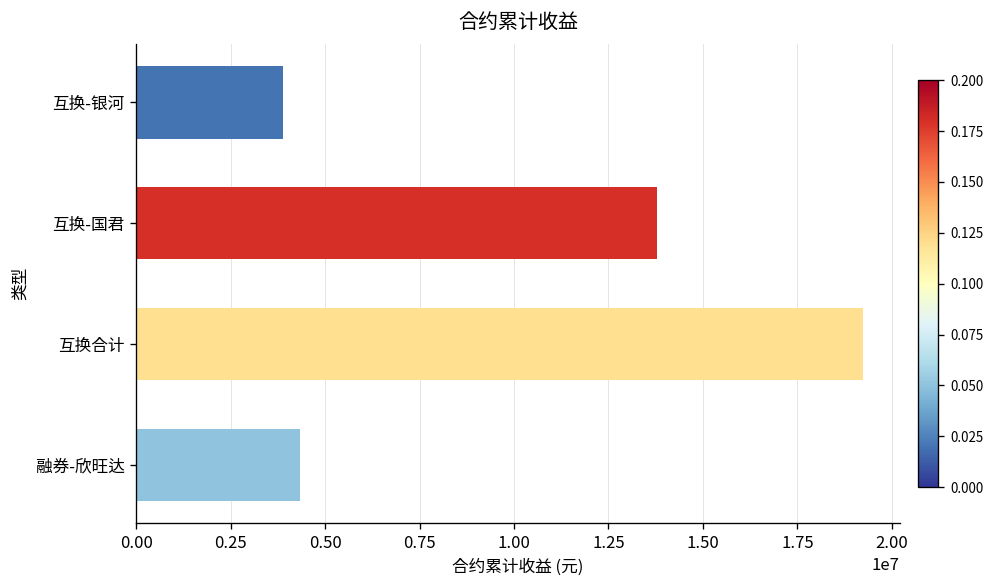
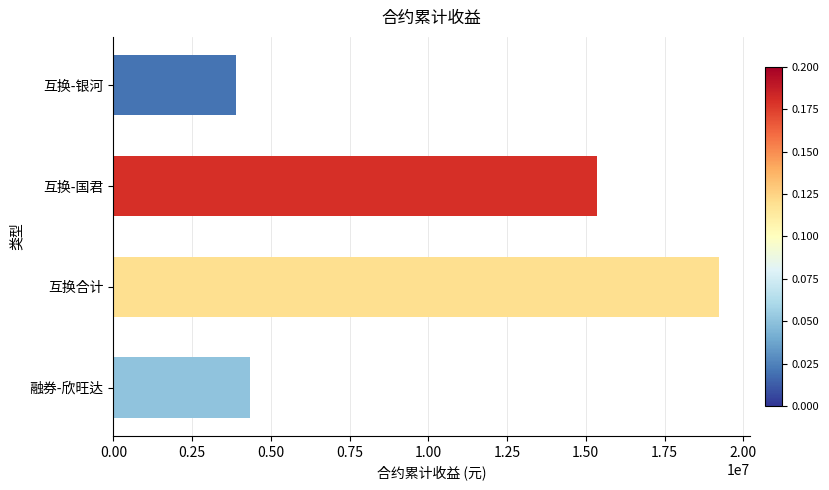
  {
    "互换-银河": 3900000,
-   "互换-国君": 13800000,
+   "互换-国君": 15400000,
    "互换合计": 19200000,
    "融券-欣旺达": 4300000
  }
